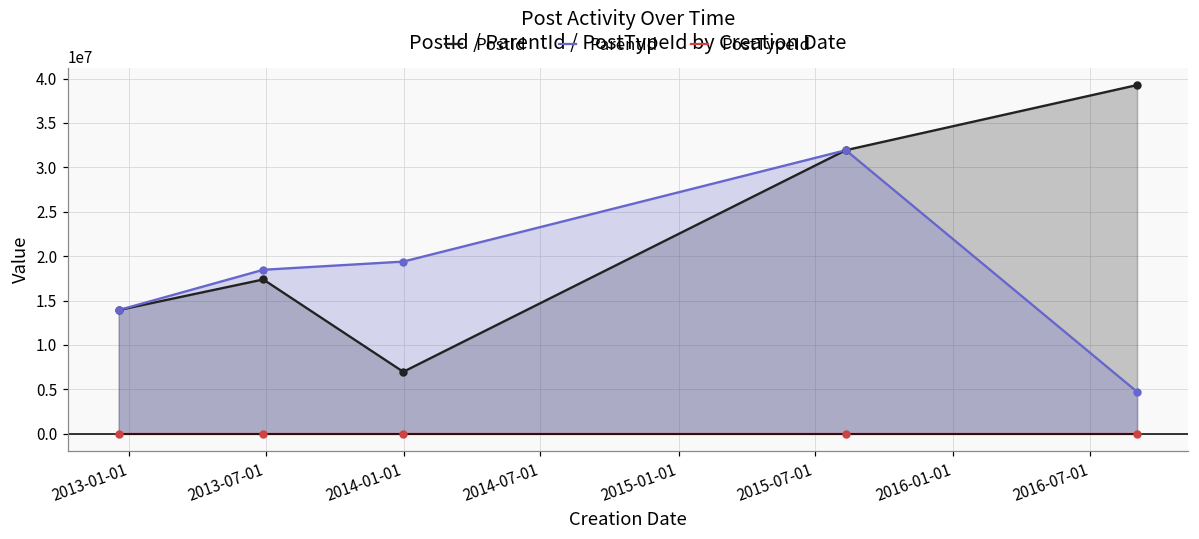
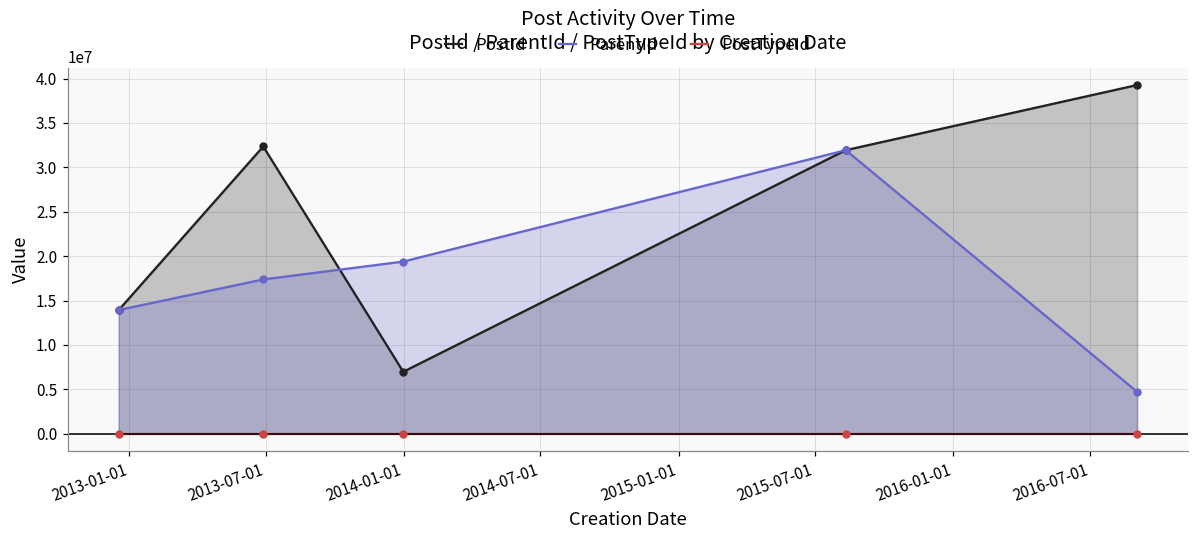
  {
    "PostId": {
-     "2013-07-01": 17000000,
+     "2013-07-01": 32000000,
      "2014-01-01": 7000000
    },
    "ParentId": {
-     "2013-07-01": 18000000,
+     "2013-07-01": 17000000,
      "2014-01-01": 19000000
    },
    "PostTypeId": {
      "2013-07-01": 0,
      "2014-01-01": 0
    }
  }
